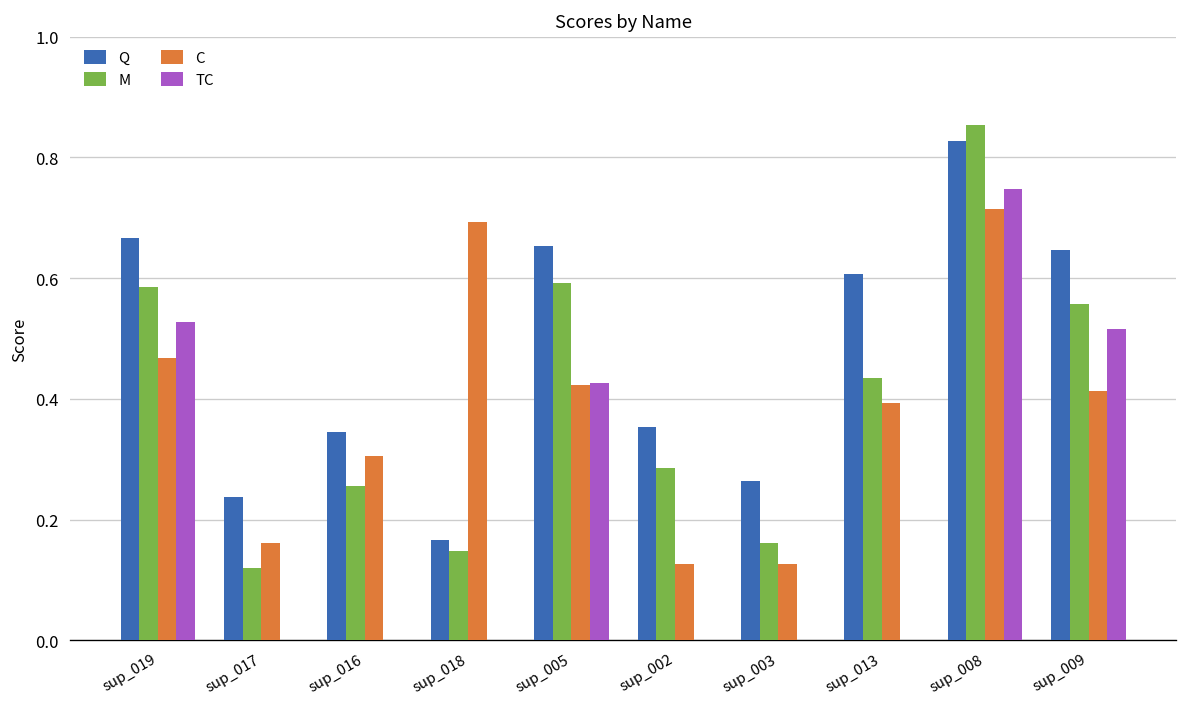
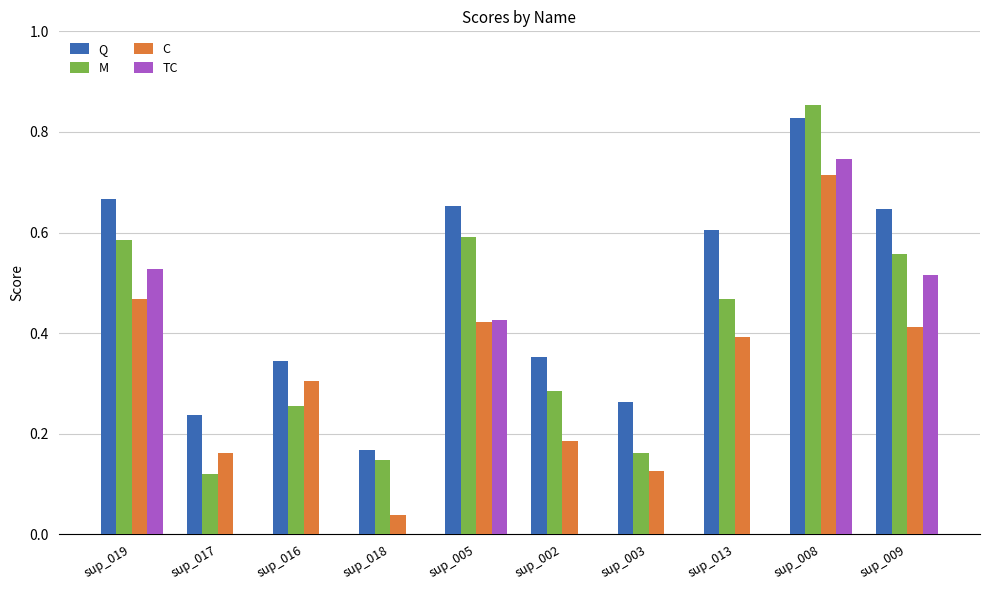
  {
    "Q": {
      "sup_019": 0.67,
      "sup_017": 0.24,
      "sup_016": 0.35,
      "sup_018": 0.17,
      "sup_005": 0.65,
      "sup_002": 0.35,
      "sup_003": 0.26,
      "sup_013": 0.61,
      "sup_008": 0.83,
      "sup_009": 0.65
    },
    "M": {
      "sup_019": 0.59,
      "sup_017": 0.12,
      "sup_016": 0.26,
      "sup_018": 0.15,
      "sup_005": 0.59,
      "sup_002": 0.29,
      "sup_003": 0.16,
-     "sup_013": 0.44,
+     "sup_013": 0.47,
      "sup_008": 0.85,
      "sup_009": 0.56
    },
    "C": {
      "sup_019": 0.47,
      "sup_017": 0.16,
      "sup_016": 0.31,
-     "sup_018": 0.69,
+     "sup_018": 0.04,
      "sup_005": 0.42,
-     "sup_002": 0.13,
+     "sup_002": 0.19,
      "sup_003": 0.13,
      "sup_013": 0.39,
      "sup_008": 0.72,
      "sup_009": 0.41
    },
    "TC": {
      "sup_019": 0.53,
      "sup_017": 0.00,
      "sup_016": 0.00,
      "sup_018": 0.00,
      "sup_005": 0.43,
      "sup_002": 0.00,
      "sup_003": 0.00,
      "sup_013": 0.00,
      "sup_008": 0.75,
      "sup_009": 0.52
    }
  }
